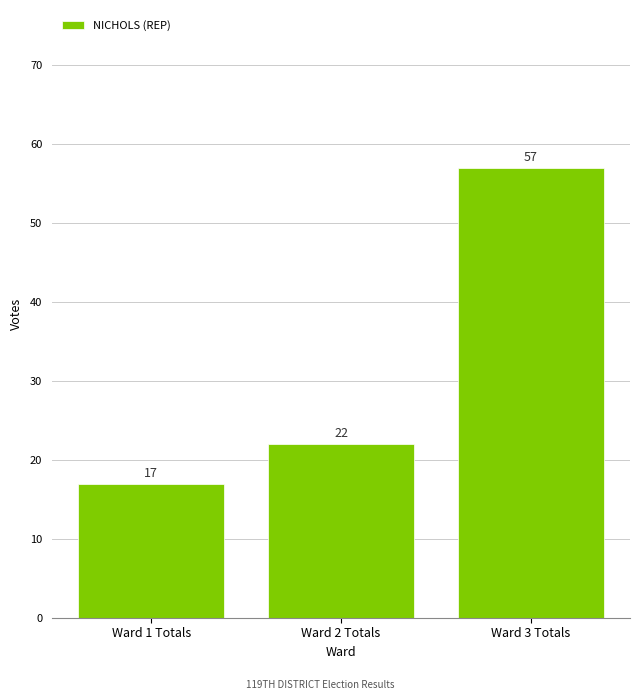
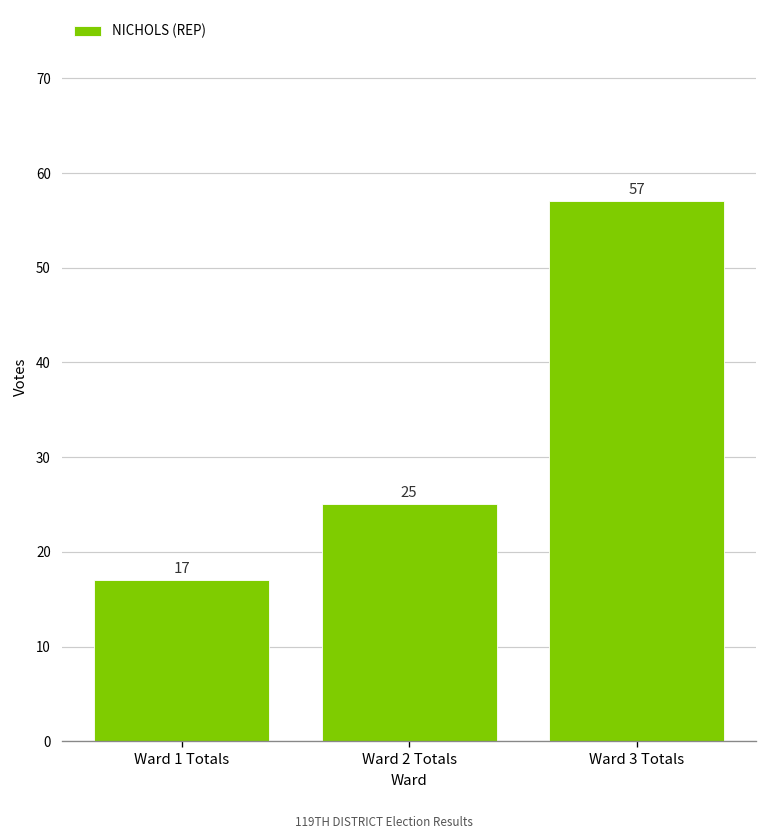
  {
    "Ward 1 Totals": 17,
-   "Ward 2 Totals": 22,
+   "Ward 2 Totals": 25,
    "Ward 3 Totals": 57
  }
